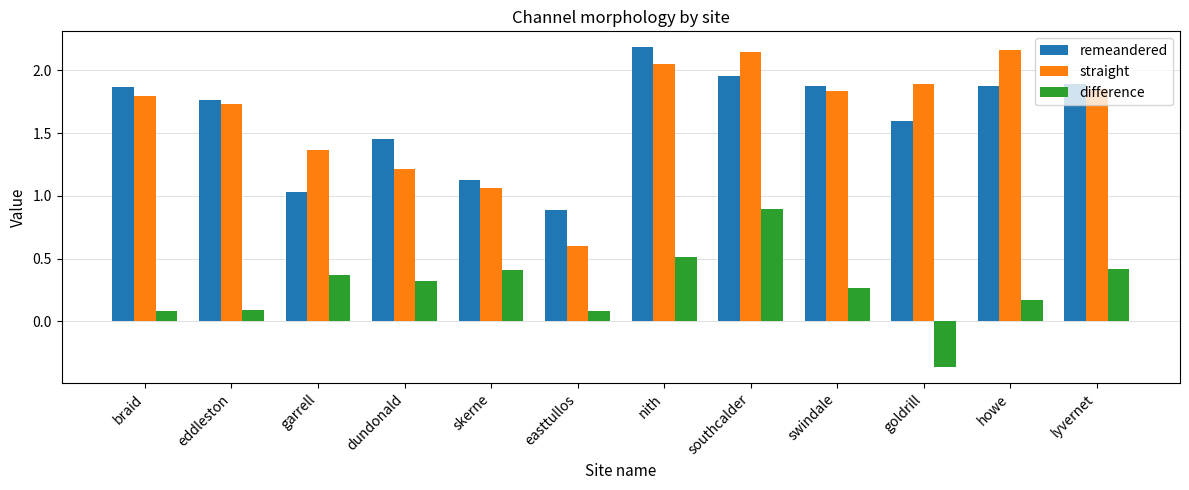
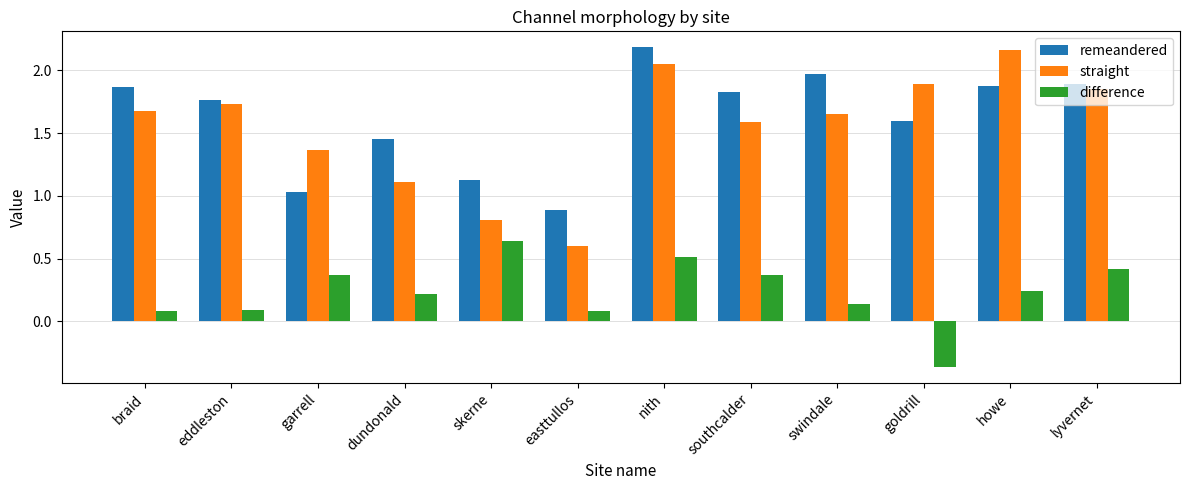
  {
    "remeandered": {
      "braid": 1.87,
      "eddleston": 1.76,
      "garrell": 1.03,
      "dundonald": 1.45,
      "skerne": 1.12,
      "easttullos": 0.88,
      "nith": 2.18,
-     "southcalder": 1.95,
-     "swindale": 1.88,
+     "southcalder": 1.83,
+     "swindale": 1.97,
      "goldrill": 1.60,
      "howe": 1.87
    },
    "straight": {
-     "braid": 1.79,
+     "braid": 1.67,
      "eddleston": 1.73,
      "garrell": 1.36,
-     "dundonald": 1.21,
-     "skerne": 1.06,
+     "dundonald": 1.11,
+     "skerne": 0.81,
      "easttullos": 0.60,
      "nith": 2.05,
-     "southcalder": 2.15,
-     "swindale": 1.83,
+     "southcalder": 1.59,
+     "swindale": 1.65,
      "goldrill": 1.89,
      "howe": 2.16
    },
    "difference": {
      "braid": 0.08,
      "eddleston": 0.09,
      "garrell": 0.37,
-     "dundonald": 0.32,
-     "skerne": 0.41,
+     "dundonald": 0.22,
+     "skerne": 0.64,
      "easttullos": 0.09,
      "nith": 0.52,
-     "southcalder": 0.90,
-     "swindale": 0.27,
+     "southcalder": 0.37,
+     "swindale": 0.14,
      "goldrill": -0.36,
-     "howe": 0.17,
+     "howe": 0.24,
      "lyvernet": 0.41
    }
  }
